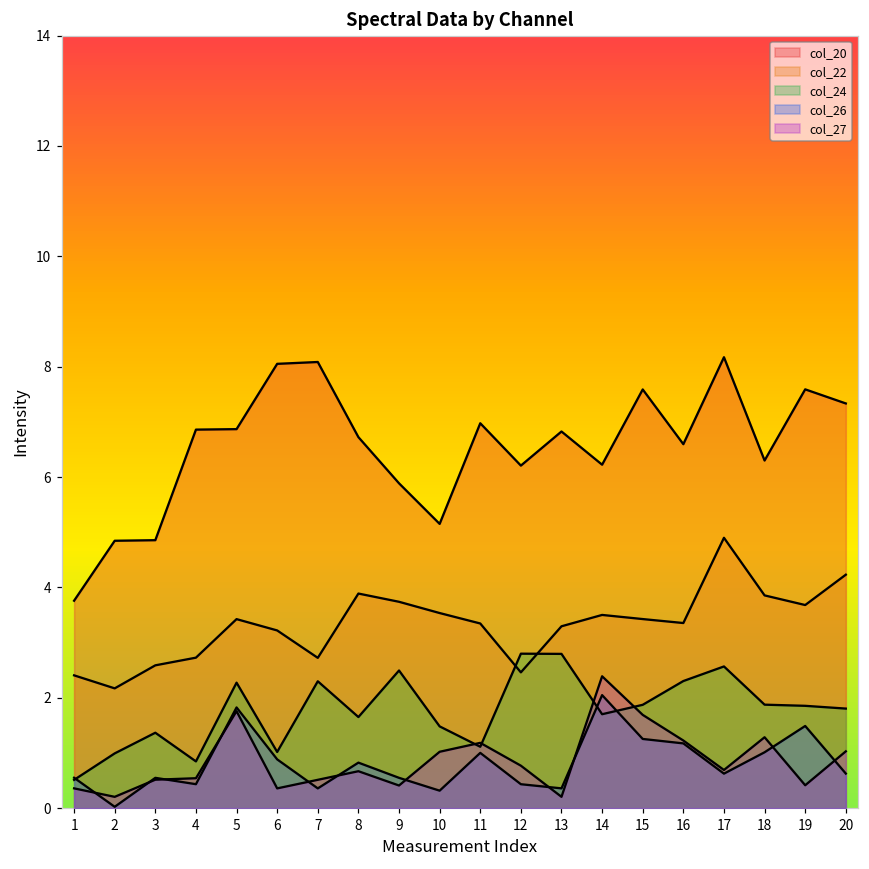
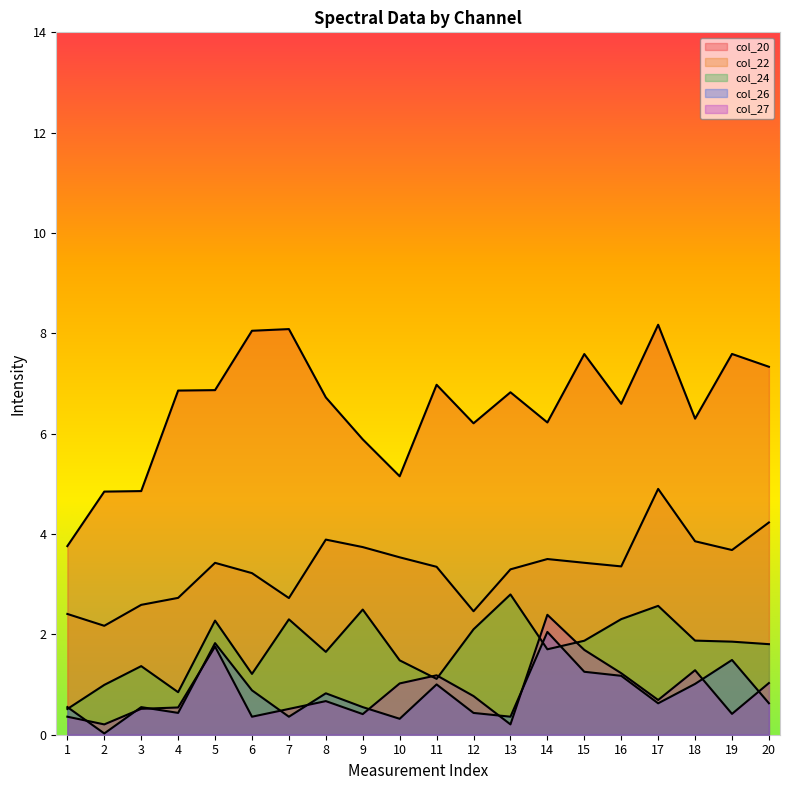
  {
    "col_24": {
      "2": 1.0,
      "3": 1.4,
      "4": 0.8,
      "5": 2.3,
-     "6": 1.0,
+     "6": 1.2,
      "7": 2.3,
      "8": 1.7,
      "9": 2.5,
      "10": 1.5,
      "11": 1.1,
-     "12": 2.8,
+     "12": 2.1,
      "13": 2.8,
      "14": 1.7,
      "15": 1.9,
      "16": 2.3,
      "17": 2.6,
      "18": 1.9,
      "19": 1.9,
      "20": 1.8
    },
    "col_26": {
      "2": 0.0,
      "4": 0.4,
      "5": 1.8,
      "6": 0.9,
      "7": 0.4,
      "8": 0.8,
      "9": 0.6,
      "10": 0.3,
      "11": 1.0,
      "12": 0.4,
      "13": 0.4,
      "14": 2.0,
      "15": 1.3,
      "16": 1.2,
      "17": 0.6,
      "18": 1.0,
      "19": 1.5,
      "20": 0.6
    },
    "col_27": {
      "1": 0.4,
      "2": 0.2,
      "4": 0.5,
      "5": 1.8,
      "6": 0.4,
      "7": 0.5,
      "8": 0.7,
      "9": 0.4,
      "10": 1.0,
      "11": 1.2,
      "12": 0.8,
      "13": 0.2,
      "14": 2.4,
      "15": 1.7,
      "16": 1.2,
      "17": 0.7,
      "18": 1.3,
      "19": 0.4,
      "20": 1.0
    }
  }
